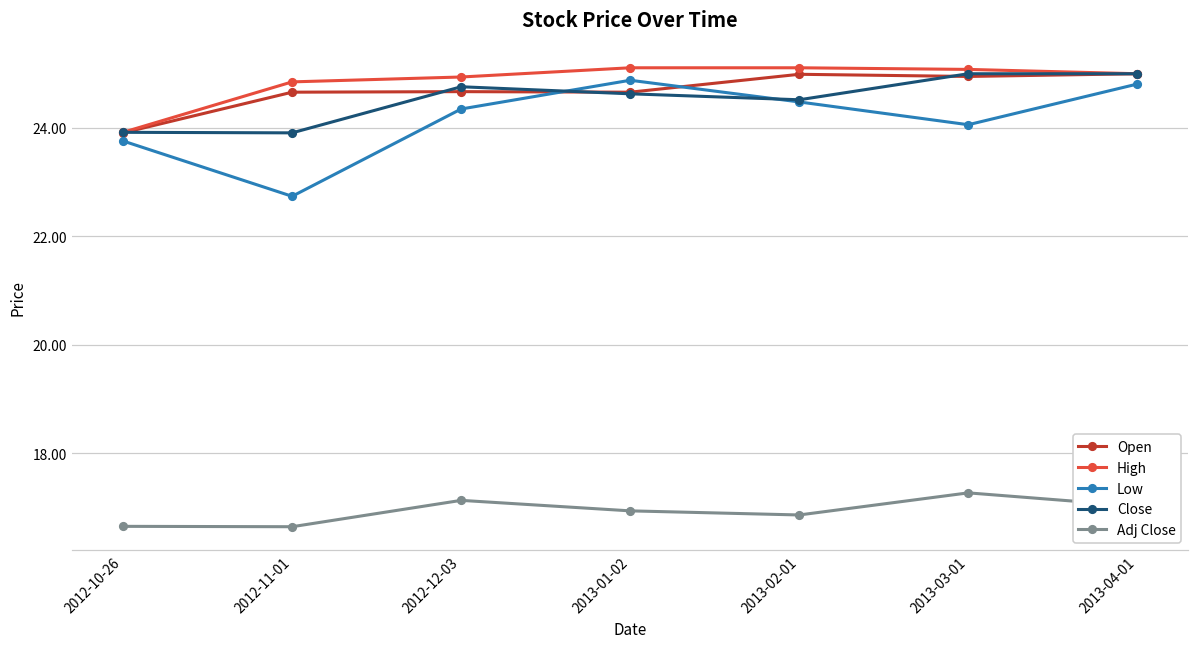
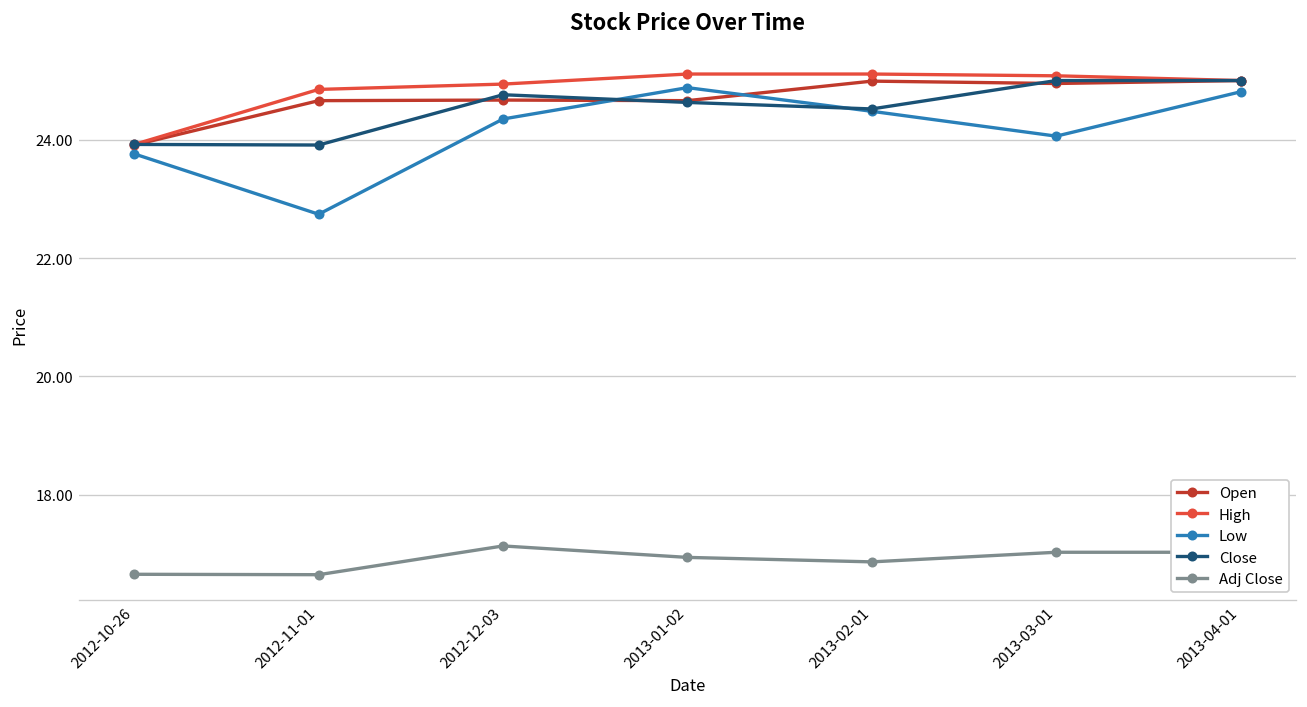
  {
    "Low": {
      "2012-10-26": 23.8,
      "2012-11-01": 22.7,
      "2012-12-03": 24.4,
      "2013-01-02": 24.9,
      "2013-03-01": 24.1,
      "2013-04-01": 24.8
    },
    "Close": {
      "2012-11-01": 23.9,
      "2012-12-03": 24.8
    },
    "Adj Close": {
      "2012-10-26": 16.7,
      "2012-11-01": 16.6,
      "2012-12-03": 17.1,
      "2013-01-02": 16.9,
      "2013-02-01": 16.9,
-     "2013-03-01": 17.3
+     "2013-03-01": 17.0
    }
  }
